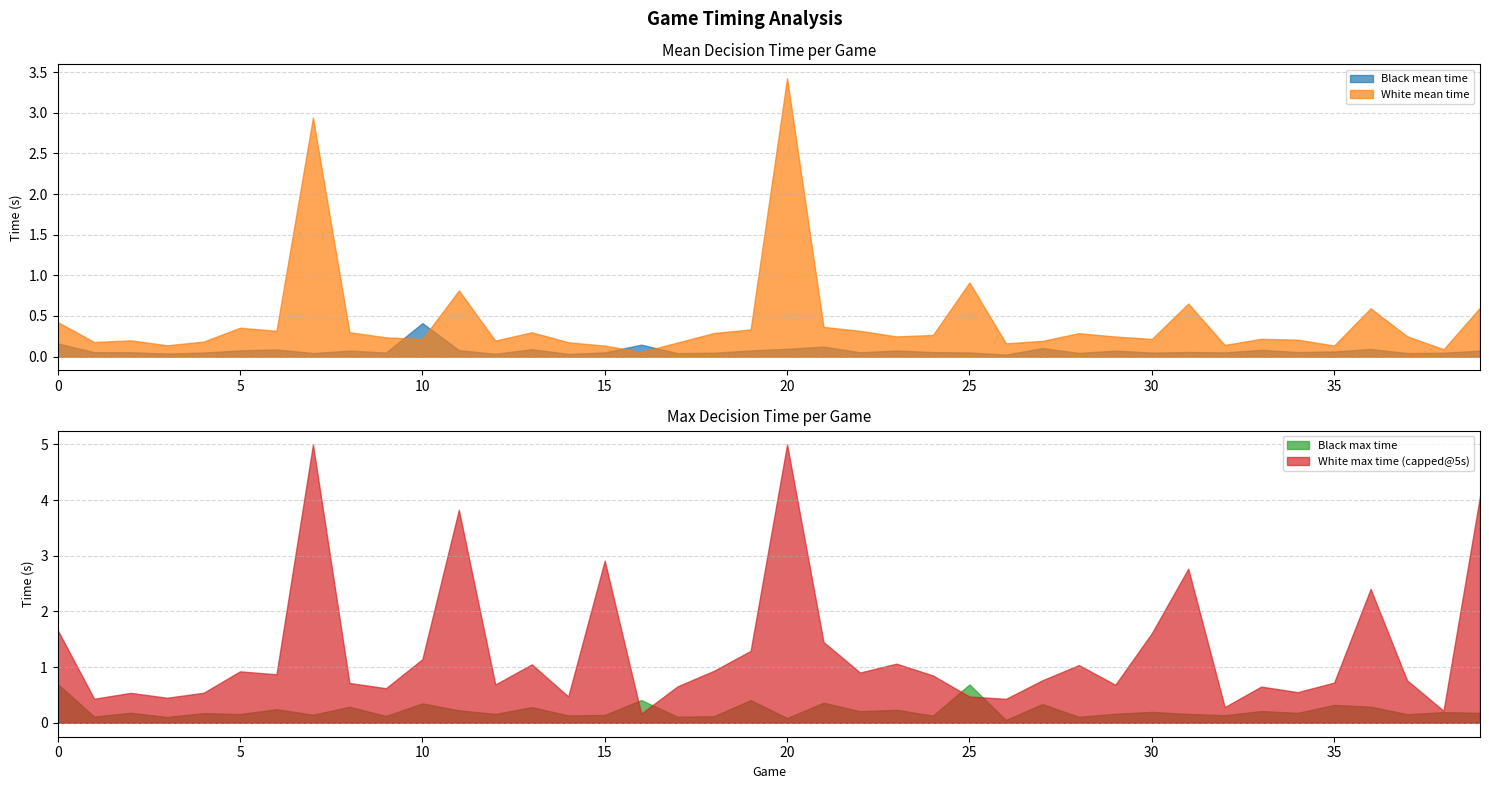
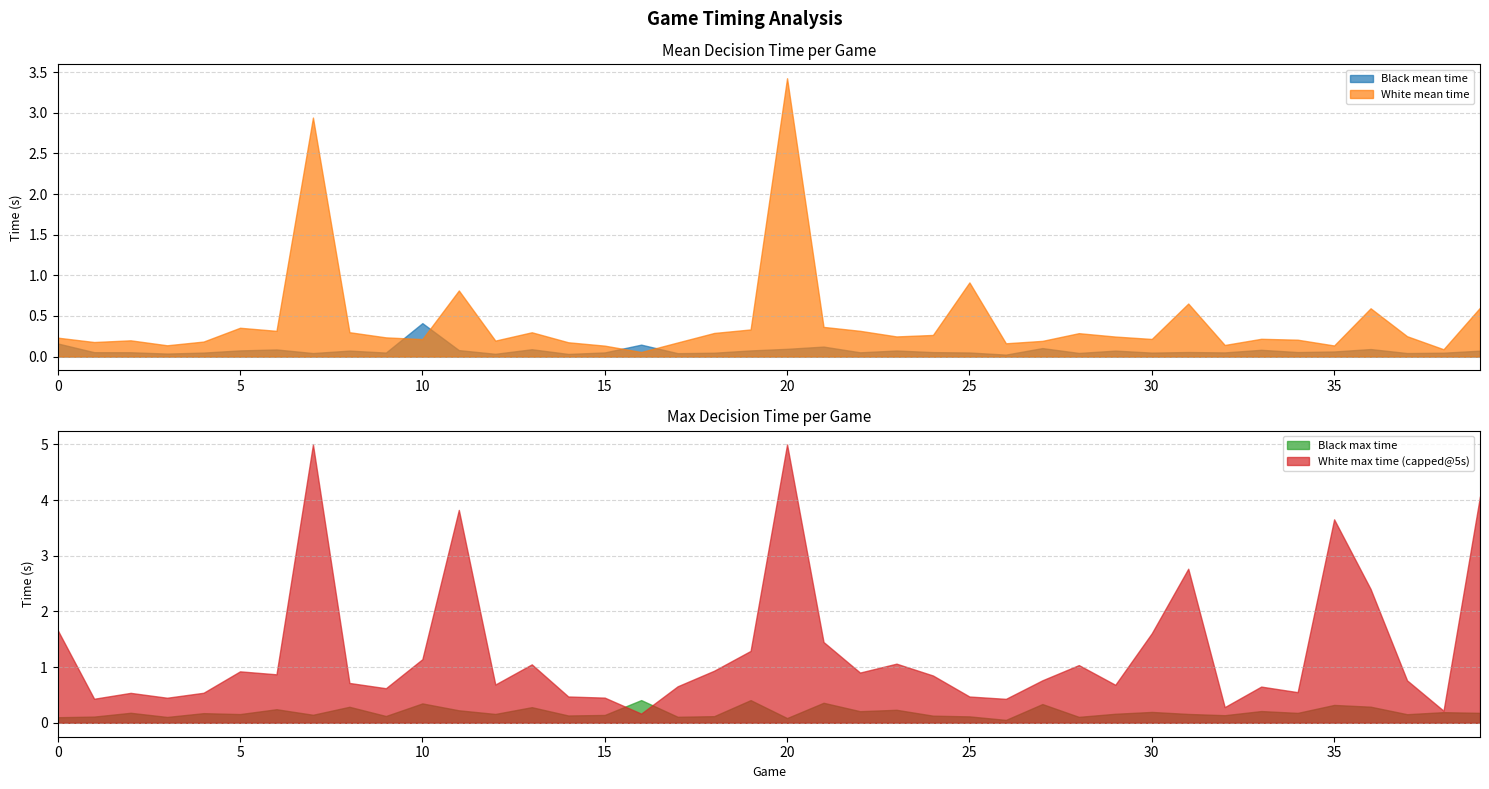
  {
    "Mean Decision Time per Game": {
      "Black mean time": {
        "0": 0.2,
        "5": 0.1,
        "10": 0.4,
        "15": 0.1,
        "20": 0.1,
        "25": 0.1,
        "30": 0.0,
        "35": 0.1
      },
      "White mean time": {
-       "0": 0.4,
+       "0": 0.2,
        "5": 0.4,
        "10": 0.2,
        "15": 0.1,
        "20": 3.4,
        "25": 0.9,
        "30": 0.2,
        "35": 0.1
      }
    },
    "Max Decision Time per Game": {
      "Black max time": {
-       "0": 0.7,
+       "0": 0.1,
        "5": 0.2,
        "10": 0.3,
        "15": 0.1,
        "20": 0.1,
-       "25": 0.7,
+       "25": 0.1,
        "30": 0.2,
        "35": 0.3
      },
      "White max time (capped@5s)": {
        "0": 1.7,
        "5": 0.9,
        "10": 1.1,
-       "15": 2.9,
+       "15": 0.5,
        "20": 5.0,
        "25": 0.5,
        "30": 1.6,
-       "35": 0.7
+       "35": 3.7
      }
    }
  }
